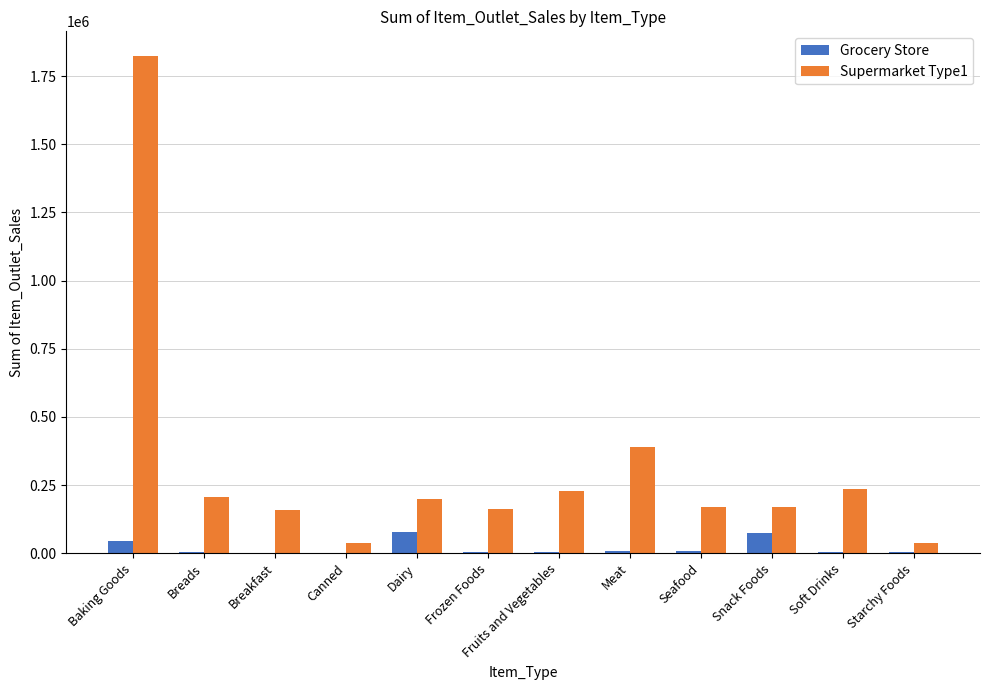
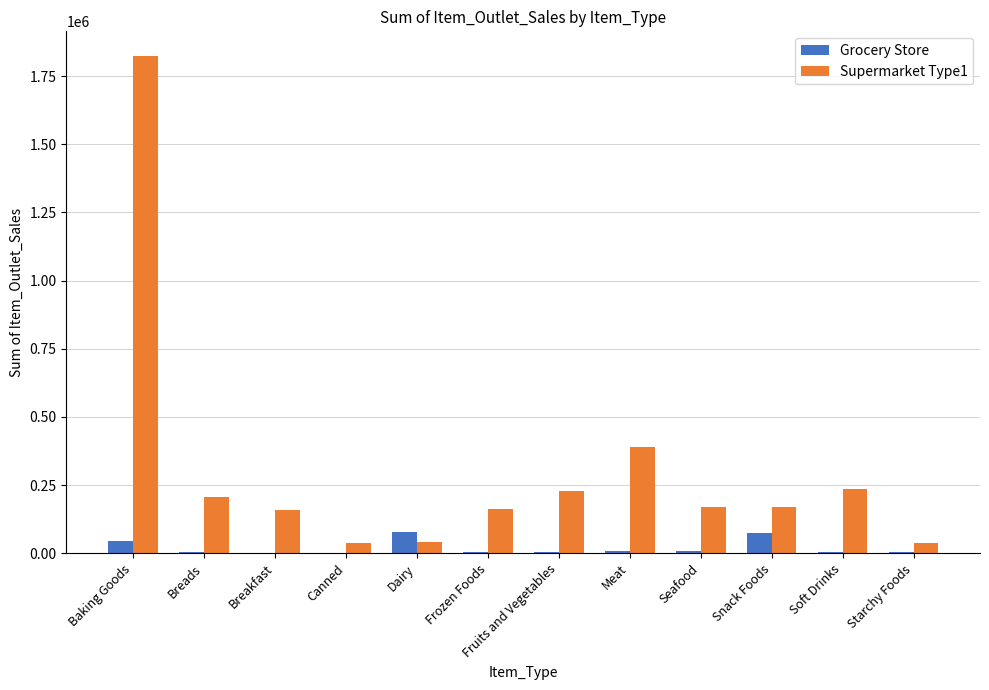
  {
    "Grocery Store": {
      "Baking Goods": 50000,
      "Dairy": 80000,
      "Meat": 10000,
      "Snack Foods": 70000
    },
    "Supermarket Type1": {
      "Baking Goods": 1820000,
      "Breads": 210000,
      "Breakfast": 160000,
      "Canned": 40000,
-     "Dairy": 200000,
+     "Dairy": 40000,
      "Frozen Foods": 160000,
      "Fruits and Vegetables": 230000,
      "Meat": 390000,
      "Seafood": 170000,
      "Snack Foods": 170000,
      "Soft Drinks": 230000,
      "Starchy Foods": 40000
    }
  }
